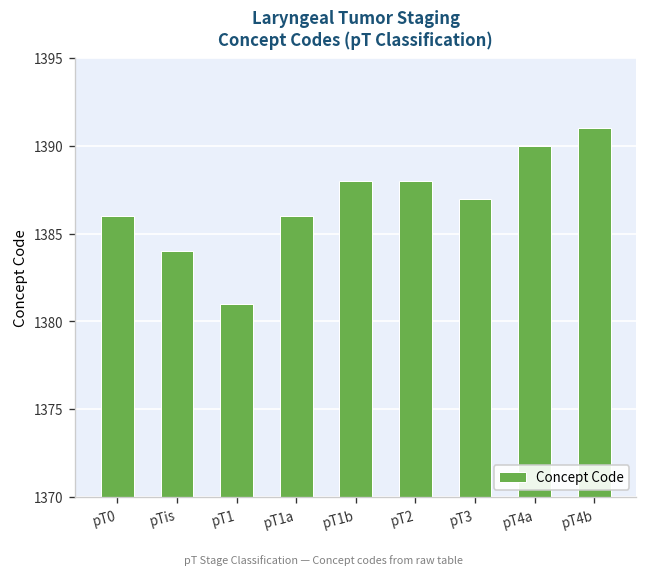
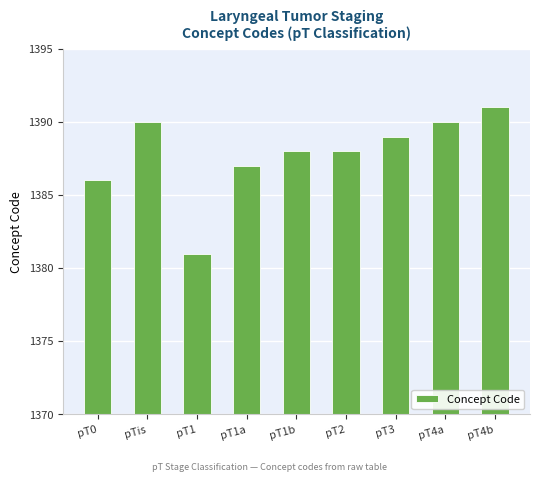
  {
    "pT0": 1386,
-   "pTis": 1384,
+   "pTis": 1390,
    "pT1": 1381,
-   "pT1a": 1386,
+   "pT1a": 1387,
    "pT1b": 1388,
    "pT2": 1388,
-   "pT3": 1387,
+   "pT3": 1389,
    "pT4a": 1390,
    "pT4b": 1391
  }
